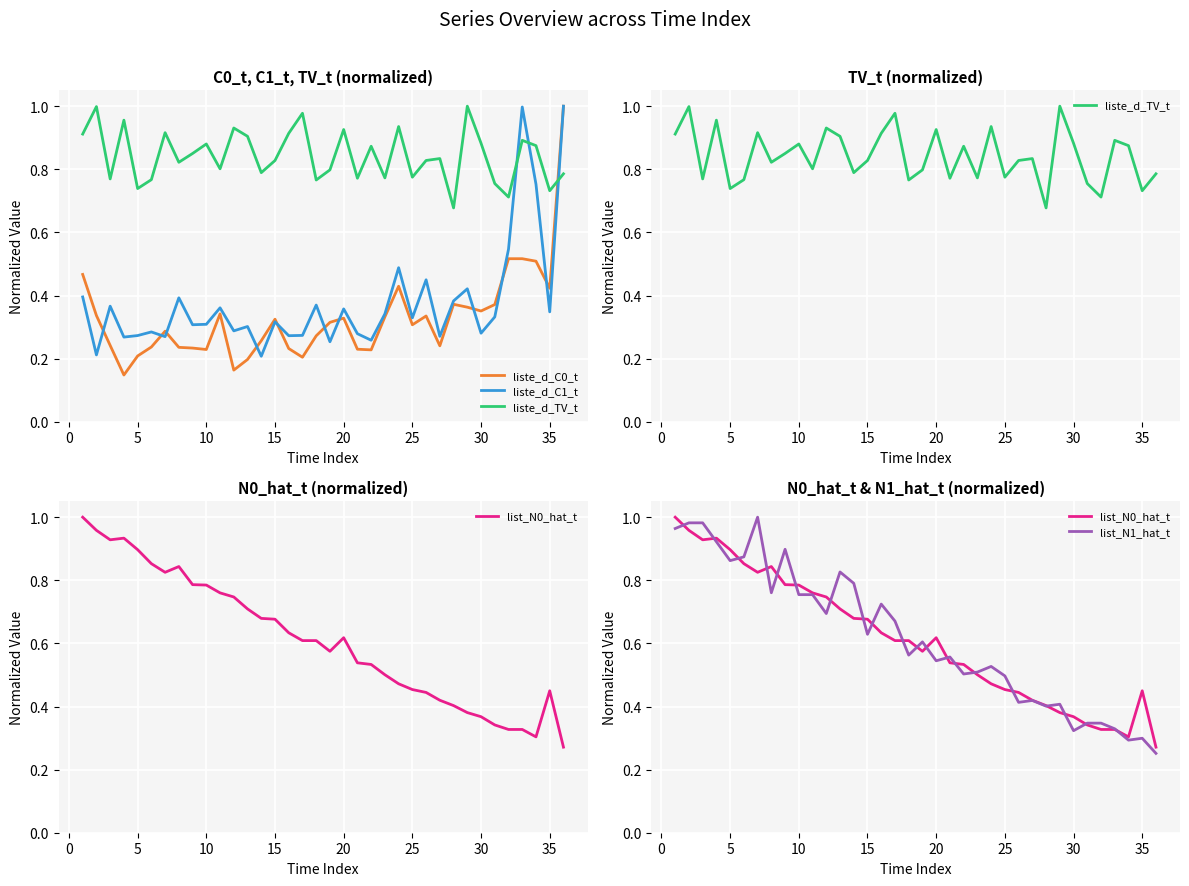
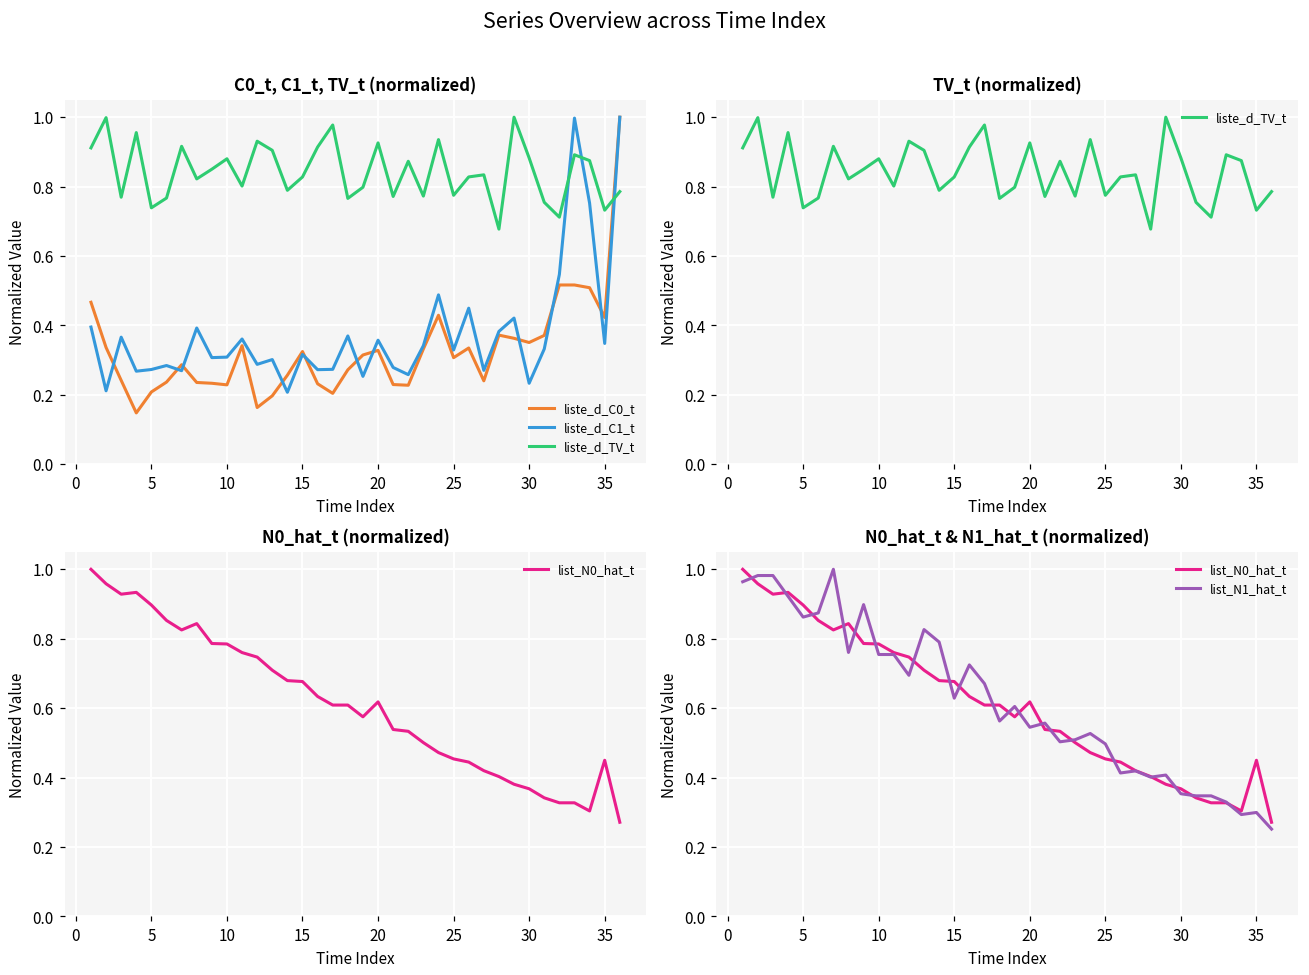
  {
    "C0_t, C1_t, TV_t (normalized)": {
      "liste_d_C0_t": {
        "5": 0.21,
        "10": 0.23,
        "15": 0.32,
        "20": 0.33,
        "25": 0.31,
        "30": 0.35,
        "35": 0.42
      },
      "liste_d_C1_t": {
        "5": 0.27,
        "10": 0.31,
        "15": 0.32,
        "20": 0.36,
        "25": 0.33,
-       "30": 0.28,
+       "30": 0.23,
        "35": 0.35
      },
      "liste_d_TV_t": {
        "5": 0.74,
        "10": 0.88,
        "15": 0.83,
        "20": 0.93,
        "25": 0.77,
        "30": 0.88,
        "35": 0.73
      }
    },
    "TV_t (normalized)": {
      "5": 0.74,
      "10": 0.88,
      "15": 0.83,
      "20": 0.93,
      "25": 0.77,
      "30": 0.88,
      "35": 0.73
    },
    "N0_hat_t (normalized)": {
      "5": 0.90,
      "10": 0.78,
      "15": 0.68,
      "20": 0.62,
      "25": 0.45,
      "30": 0.37,
      "35": 0.45
    },
    "N0_hat_t & N1_hat_t (normalized)": {
      "list_N0_hat_t": {
        "5": 0.90,
        "10": 0.78,
        "15": 0.68,
        "20": 0.62,
        "25": 0.45,
        "30": 0.37,
        "35": 0.45
      },
      "list_N1_hat_t": {
        "5": 0.86,
        "10": 0.75,
        "15": 0.63,
        "20": 0.54,
        "25": 0.50,
-       "30": 0.32,
+       "30": 0.35,
        "35": 0.30
      }
    }
  }
